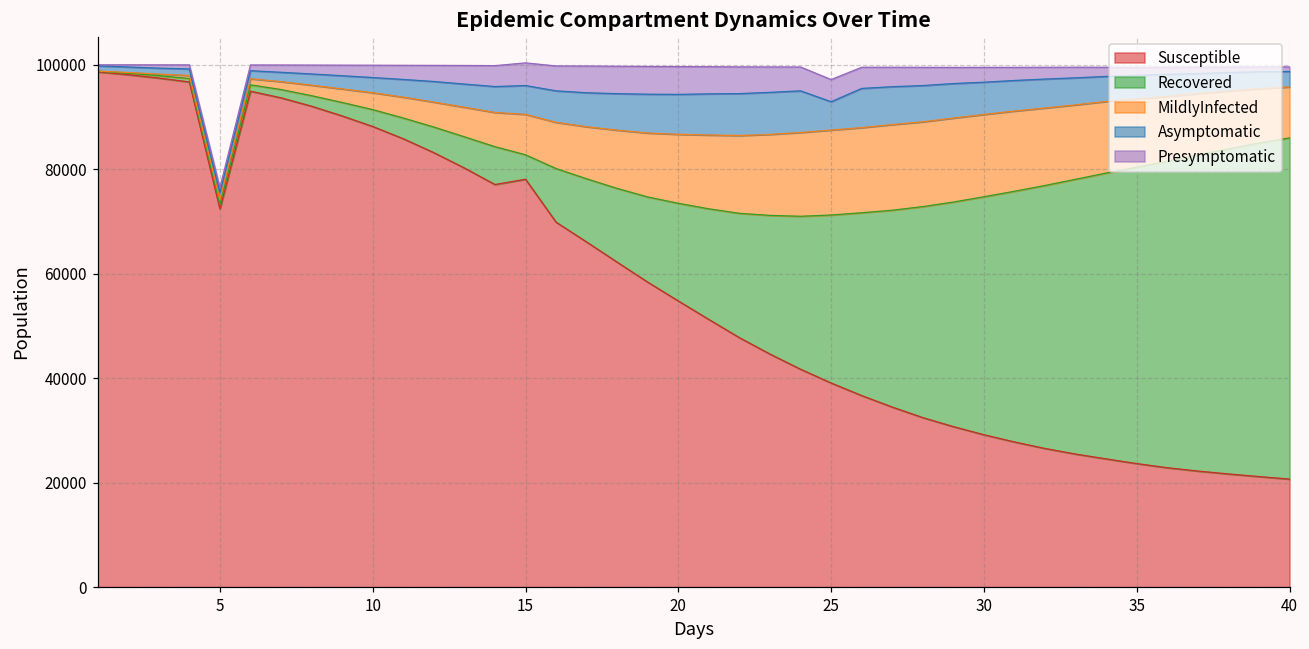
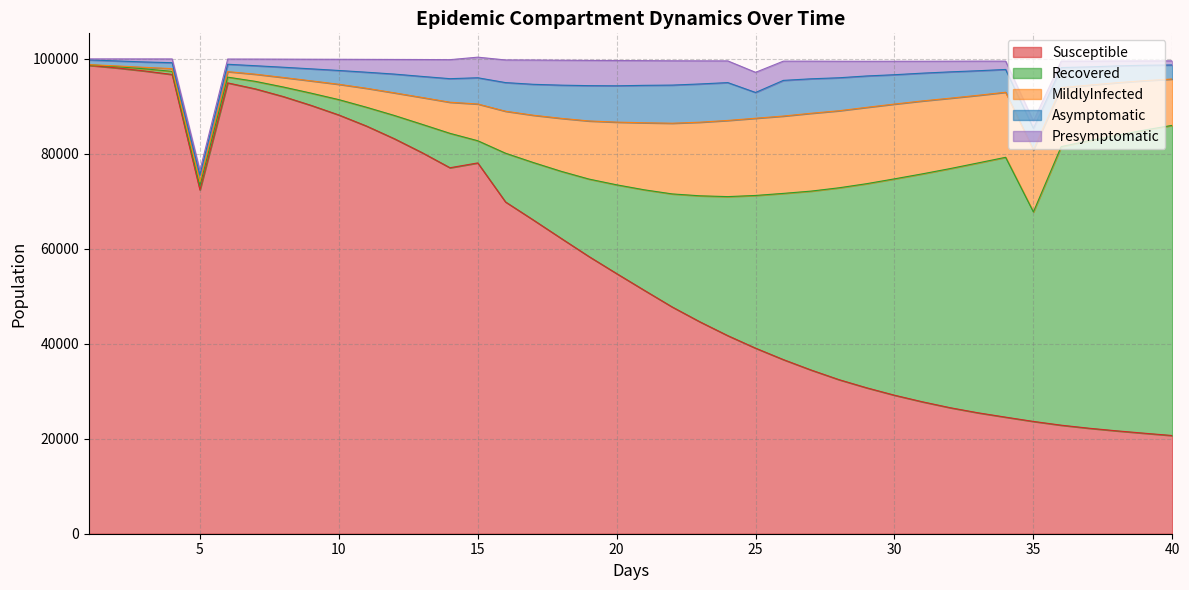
  {
    "Susceptible": {
      "5": 72000,
      "10": 88000,
      "15": 78000,
      "20": 55000,
      "25": 39000,
      "30": 29000,
      "35": 24000,
      "40": 21000
    },
    "Recovered": {
      "5": 1000,
      "10": 3000,
      "15": 5000,
      "20": 19000,
      "25": 32000,
      "30": 46000,
-     "35": 57000,
+     "35": 44000,
      "40": 65000
    },
    "MildlyInfected": {
      "5": 1000,
      "10": 3000,
      "15": 8000,
      "20": 13000,
      "25": 16000,
      "30": 16000,
      "40": 10000
    },
    "Asymptomatic": {
      "5": 1000,
      "10": 3000,
      "15": 6000,
      "20": 8000,
      "25": 5000,
      "30": 6000,
      "40": 3000
    },
    "Presymptomatic": {
      "5": 1000,
      "10": 2000,
      "15": 4000,
      "20": 5000,
      "25": 4000,
      "30": 3000,
      "40": 1000
    }
  }
